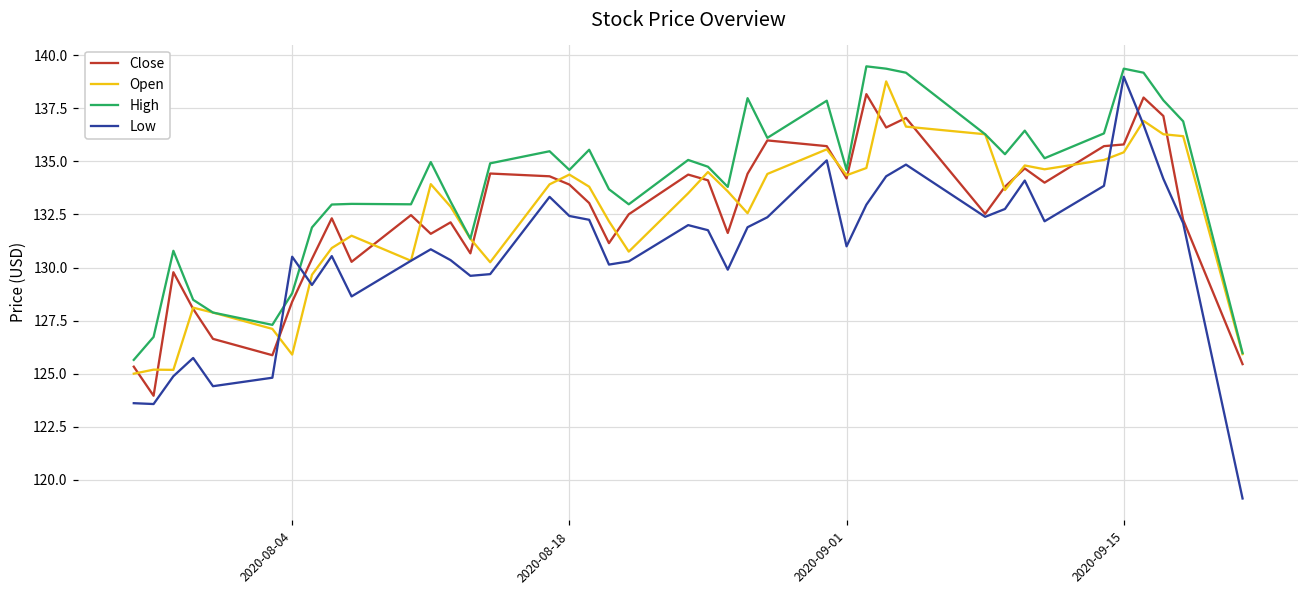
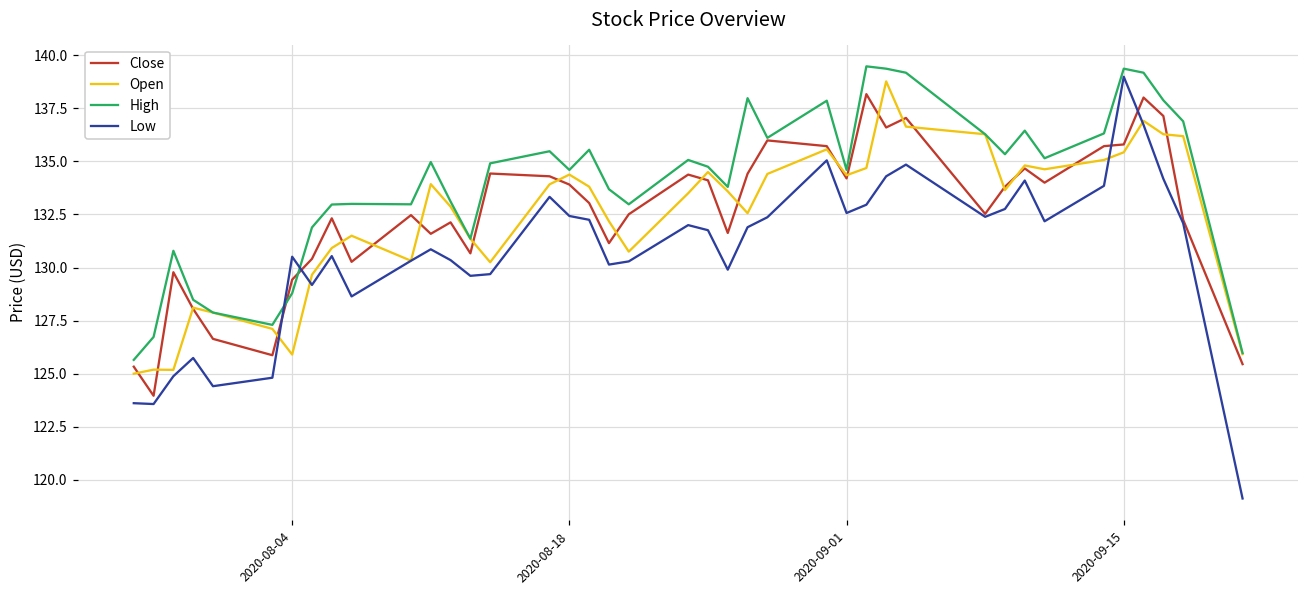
  {
    "Close": {
-     "2020-08-04": 128.4,
+     "2020-08-04": 129.4,
      "2020-08-18": 133.9,
      "2020-09-01": 134.2,
      "2020-09-15": 135.8
    },
    "Open": {
      "2020-08-04": 125.9,
      "2020-08-18": 134.4,
      "2020-09-01": 134.4,
      "2020-09-15": 135.4
    },
    "High": {
      "2020-08-04": 128.8,
      "2020-08-18": 134.6,
      "2020-09-01": 134.6,
      "2020-09-15": 139.4
    },
    "Low": {
      "2020-08-04": 130.5,
      "2020-08-18": 132.4,
-     "2020-09-01": 131.0,
+     "2020-09-01": 132.6,
      "2020-09-15": 139.0
    }
  }
